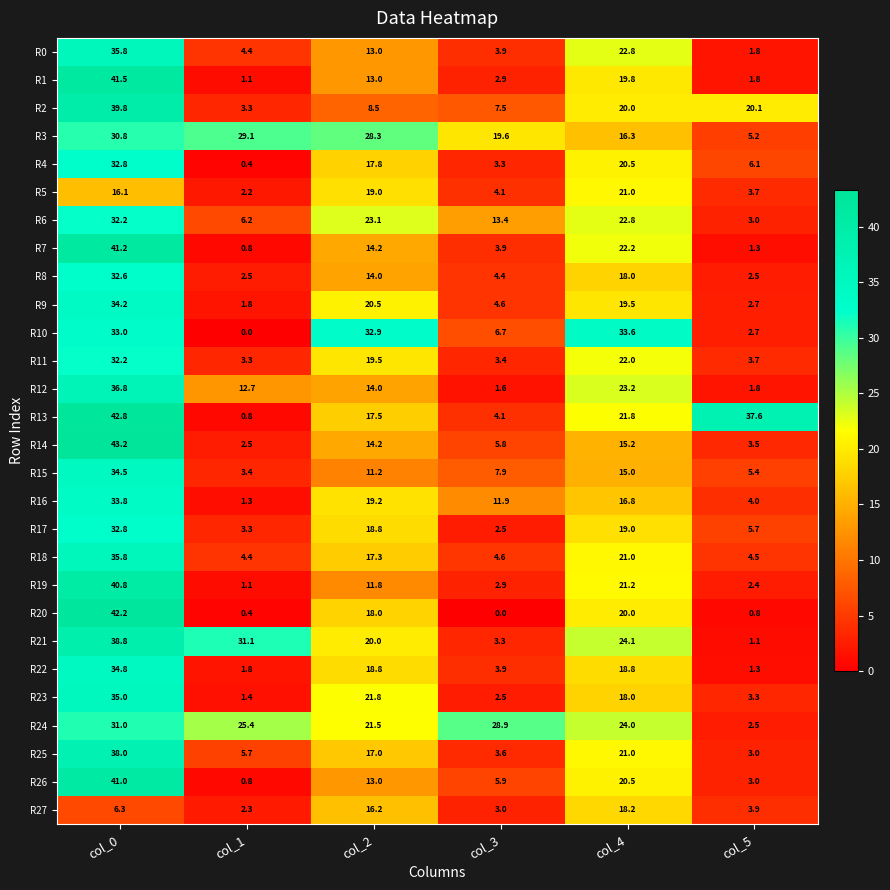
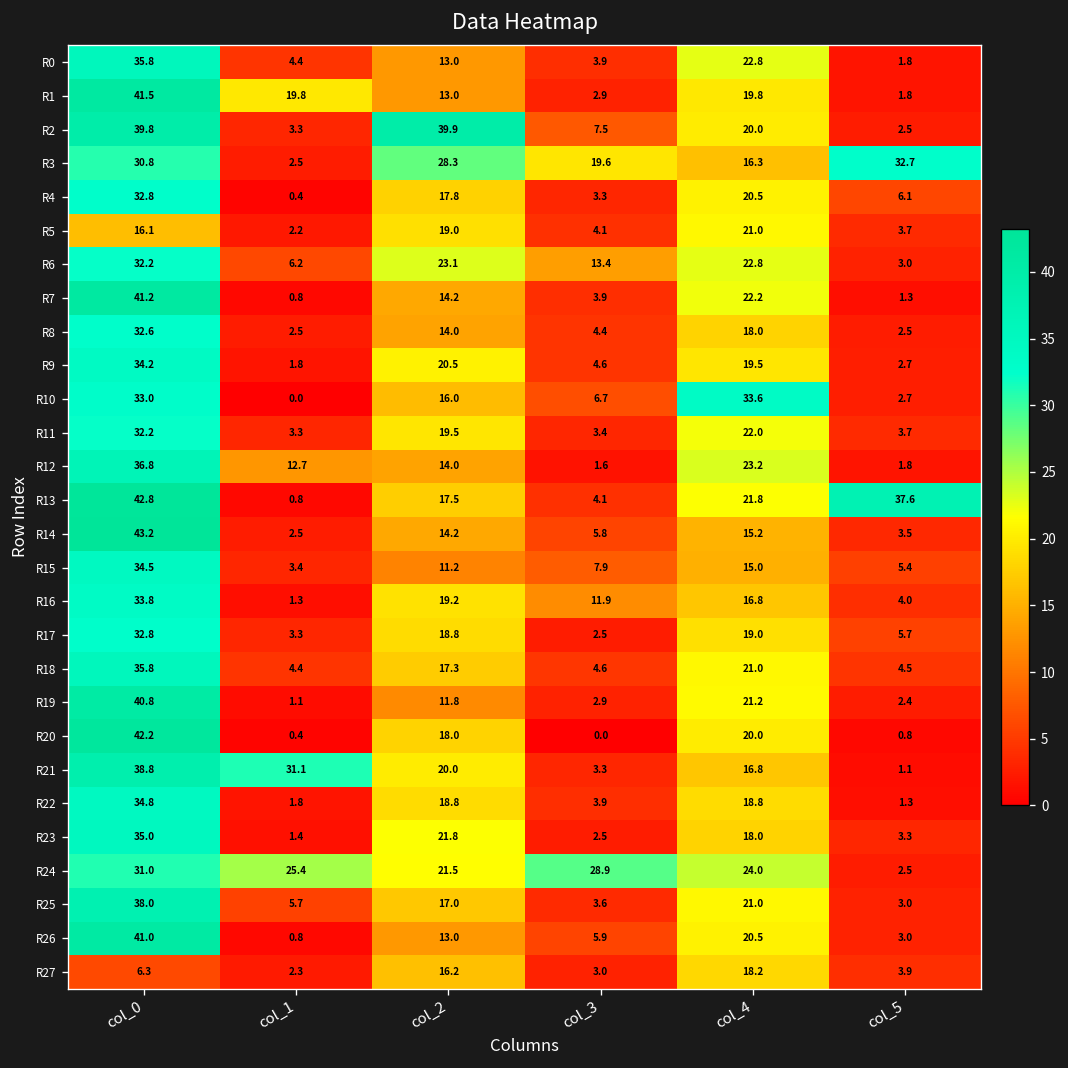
  {
    "R0": {
      "col_0": 35.8,
      "col_1": 4.4,
      "col_2": 13.0,
      "col_3": 3.9,
      "col_4": 22.8,
      "col_5": 1.8
    },
    "R1": {
      "col_0": 41.5,
-     "col_1": 1.1,
+     "col_1": 19.8,
      "col_2": 13.0,
      "col_3": 2.9,
      "col_4": 19.8,
      "col_5": 1.8
    },
    "R2": {
      "col_0": 39.8,
      "col_1": 3.3,
-     "col_2": 8.5,
+     "col_2": 39.9,
      "col_3": 7.5,
      "col_4": 20.0,
-     "col_5": 20.1
+     "col_5": 2.5
    },
    "R3": {
      "col_0": 30.8,
-     "col_1": 29.1,
+     "col_1": 2.5,
      "col_2": 28.3,
      "col_3": 19.6,
      "col_4": 16.3,
-     "col_5": 5.2
+     "col_5": 32.7
    },
    "R4": {
      "col_0": 32.8,
      "col_1": 0.4,
      "col_2": 17.8,
      "col_3": 3.3,
      "col_4": 20.5,
      "col_5": 6.1
    },
    "R5": {
      "col_0": 16.1,
      "col_1": 2.2,
      "col_2": 19.0,
      "col_3": 4.1,
      "col_4": 21.0,
      "col_5": 3.7
    },
    "R6": {
      "col_0": 32.2,
      "col_1": 6.2,
      "col_2": 23.1,
      "col_3": 13.4,
      "col_4": 22.8,
      "col_5": 3.0
    },
    "R7": {
      "col_0": 41.2,
      "col_1": 0.8,
      "col_2": 14.2,
      "col_3": 3.9,
      "col_4": 22.2,
      "col_5": 1.3
    },
    "R8": {
      "col_0": 32.6,
      "col_1": 2.5,
      "col_2": 14.0,
      "col_3": 4.4,
      "col_4": 18.0,
      "col_5": 2.5
    },
    "R9": {
      "col_0": 34.2,
      "col_1": 1.8,
      "col_2": 20.5,
      "col_3": 4.6,
      "col_4": 19.5,
      "col_5": 2.7
    },
    "R10": {
      "col_0": 33.0,
      "col_1": 0.0,
-     "col_2": 32.9,
+     "col_2": 16.0,
      "col_3": 6.7,
      "col_4": 33.6,
      "col_5": 2.7
    },
    "R11": {
      "col_0": 32.2,
      "col_1": 3.3,
      "col_2": 19.5,
      "col_3": 3.4,
      "col_4": 22.0,
      "col_5": 3.7
    },
    "R12": {
      "col_0": 36.8,
      "col_1": 12.7,
      "col_2": 14.0,
      "col_3": 1.6,
      "col_4": 23.2,
      "col_5": 1.8
    },
    "R13": {
      "col_0": 42.8,
      "col_1": 0.8,
      "col_2": 17.5,
      "col_3": 4.1,
      "col_4": 21.8,
      "col_5": 37.6
    },
    "R14": {
      "col_0": 43.2,
      "col_1": 2.5,
      "col_2": 14.2,
      "col_3": 5.8,
      "col_4": 15.2,
      "col_5": 3.5
    },
    "R15": {
      "col_0": 34.5,
      "col_1": 3.4,
      "col_2": 11.2,
      "col_3": 7.9,
      "col_4": 15.0,
      "col_5": 5.4
    },
    "R16": {
      "col_0": 33.8,
      "col_1": 1.3,
      "col_2": 19.2,
      "col_3": 11.9,
      "col_4": 16.8,
      "col_5": 4.0
    },
    "R17": {
      "col_0": 32.8,
      "col_1": 3.3,
      "col_2": 18.8,
      "col_3": 2.5,
      "col_4": 19.0,
      "col_5": 5.7
    },
    "R18": {
      "col_0": 35.8,
      "col_1": 4.4,
      "col_2": 17.3,
      "col_3": 4.6,
      "col_4": 21.0,
      "col_5": 4.5
    },
    "R19": {
      "col_0": 40.8,
      "col_1": 1.1,
      "col_2": 11.8,
      "col_3": 2.9,
      "col_4": 21.2,
      "col_5": 2.4
    },
    "R20": {
      "col_0": 42.2,
      "col_1": 0.4,
      "col_2": 18.0,
      "col_3": 0.0,
      "col_4": 20.0,
      "col_5": 0.8
    },
    "R21": {
      "col_0": 38.8,
      "col_1": 31.1,
      "col_2": 20.0,
      "col_3": 3.3,
-     "col_4": 24.1,
+     "col_4": 16.8,
      "col_5": 1.1
    },
    "R22": {
      "col_0": 34.8,
      "col_1": 1.8,
      "col_2": 18.8,
      "col_3": 3.9,
      "col_4": 18.8,
      "col_5": 1.3
    },
    "R23": {
      "col_0": 35.0,
      "col_1": 1.4,
      "col_2": 21.8,
      "col_3": 2.5,
      "col_4": 18.0,
      "col_5": 3.3
    },
    "R24": {
      "col_0": 31.0,
      "col_1": 25.4,
      "col_2": 21.5,
      "col_3": 28.9,
      "col_4": 24.0,
      "col_5": 2.5
    },
    "R25": {
      "col_0": 38.0,
      "col_1": 5.7,
      "col_2": 17.0,
      "col_3": 3.6,
      "col_4": 21.0,
      "col_5": 3.0
    },
    "R26": {
      "col_0": 41.0,
      "col_1": 0.8,
      "col_2": 13.0,
      "col_3": 5.9,
      "col_4": 20.5,
      "col_5": 3.0
    },
    "R27": {
      "col_0": 6.3,
      "col_1": 2.3,
      "col_2": 16.2,
      "col_3": 3.0,
      "col_4": 18.2,
      "col_5": 3.9
    }
  }
